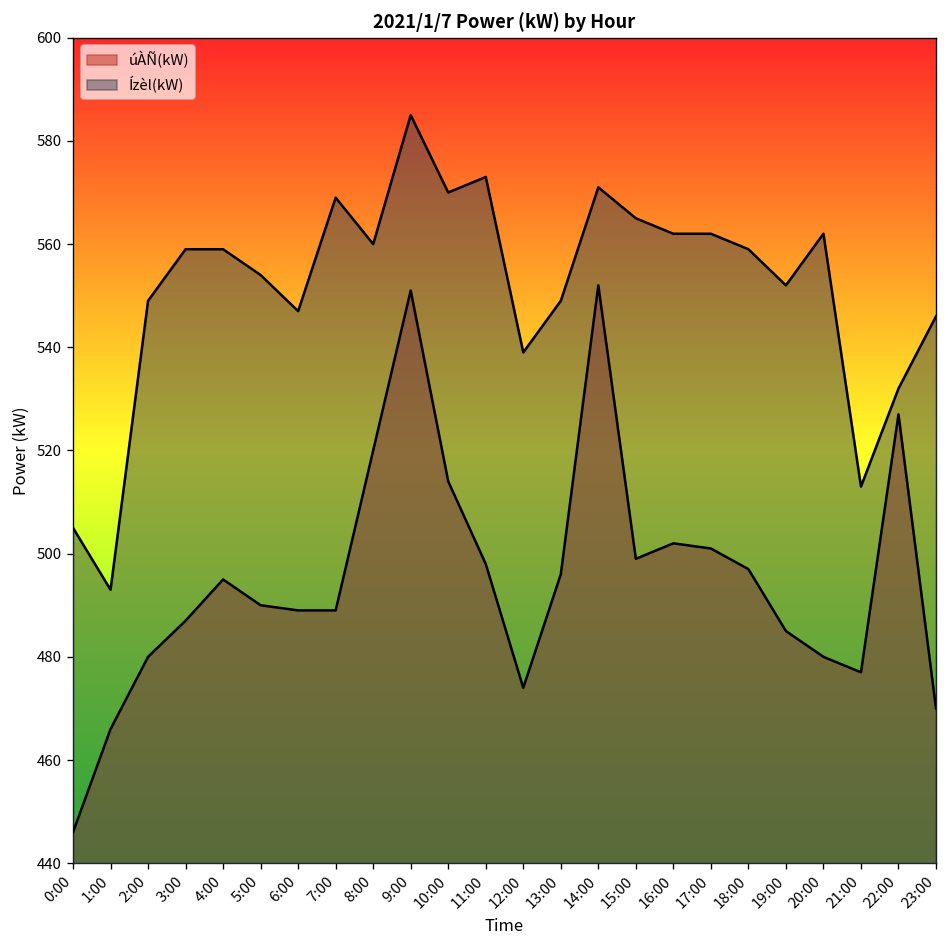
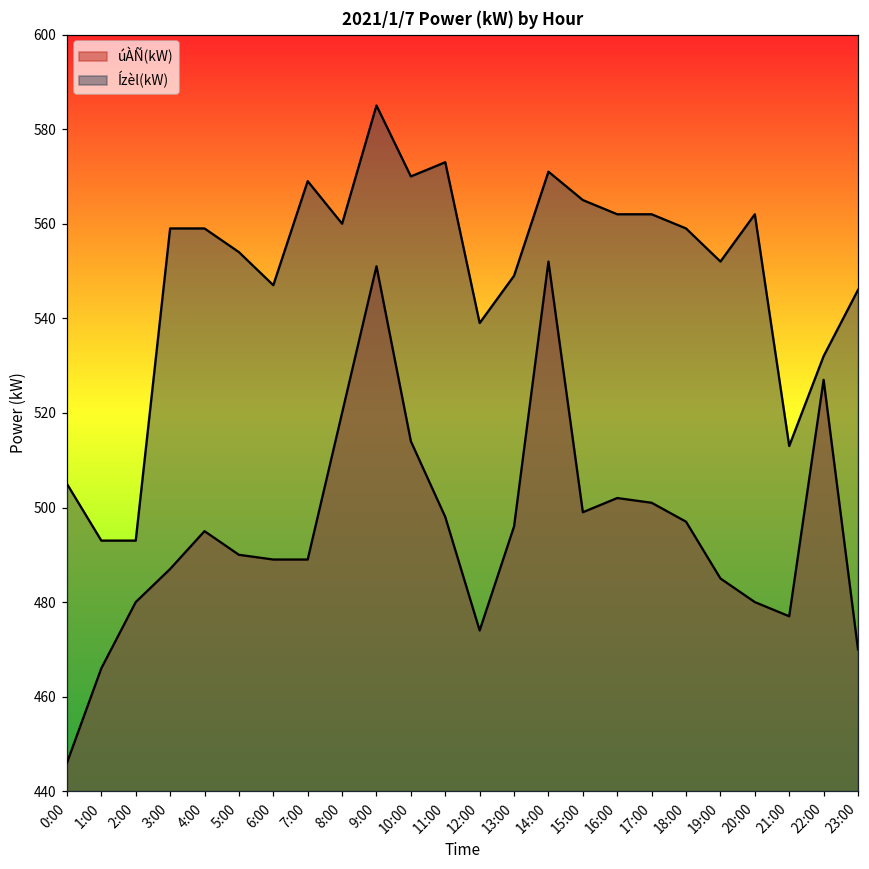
  {
    "úÀÑ(kW)": {
      "0:00": 446,
      "1:00": 466,
      "2:00": 480,
      "3:00": 487,
      "4:00": 495,
      "5:00": 490,
      "6:00": 489,
      "7:00": 489,
      "8:00": 520,
      "9:00": 551,
      "10:00": 514,
      "11:00": 498,
      "12:00": 474,
      "13:00": 496,
      "14:00": 552,
      "15:00": 499,
      "16:00": 502,
      "17:00": 501,
      "18:00": 497,
      "19:00": 485,
      "20:00": 480,
      "21:00": 477,
      "22:00": 527,
      "23:00": 470
    },
    "Ízèl(kW)": {
      "0:00": 505,
      "1:00": 493,
-     "2:00": 549,
+     "2:00": 493,
      "3:00": 559,
      "4:00": 559,
      "5:00": 554,
      "6:00": 547,
      "7:00": 569,
      "8:00": 560,
      "9:00": 585,
      "10:00": 570,
      "11:00": 573,
      "12:00": 539,
      "13:00": 549,
      "14:00": 571,
      "15:00": 565,
      "16:00": 562,
      "17:00": 562,
      "18:00": 559,
      "19:00": 552,
      "20:00": 562,
      "21:00": 513,
      "22:00": 532,
      "23:00": 546
    }
  }
